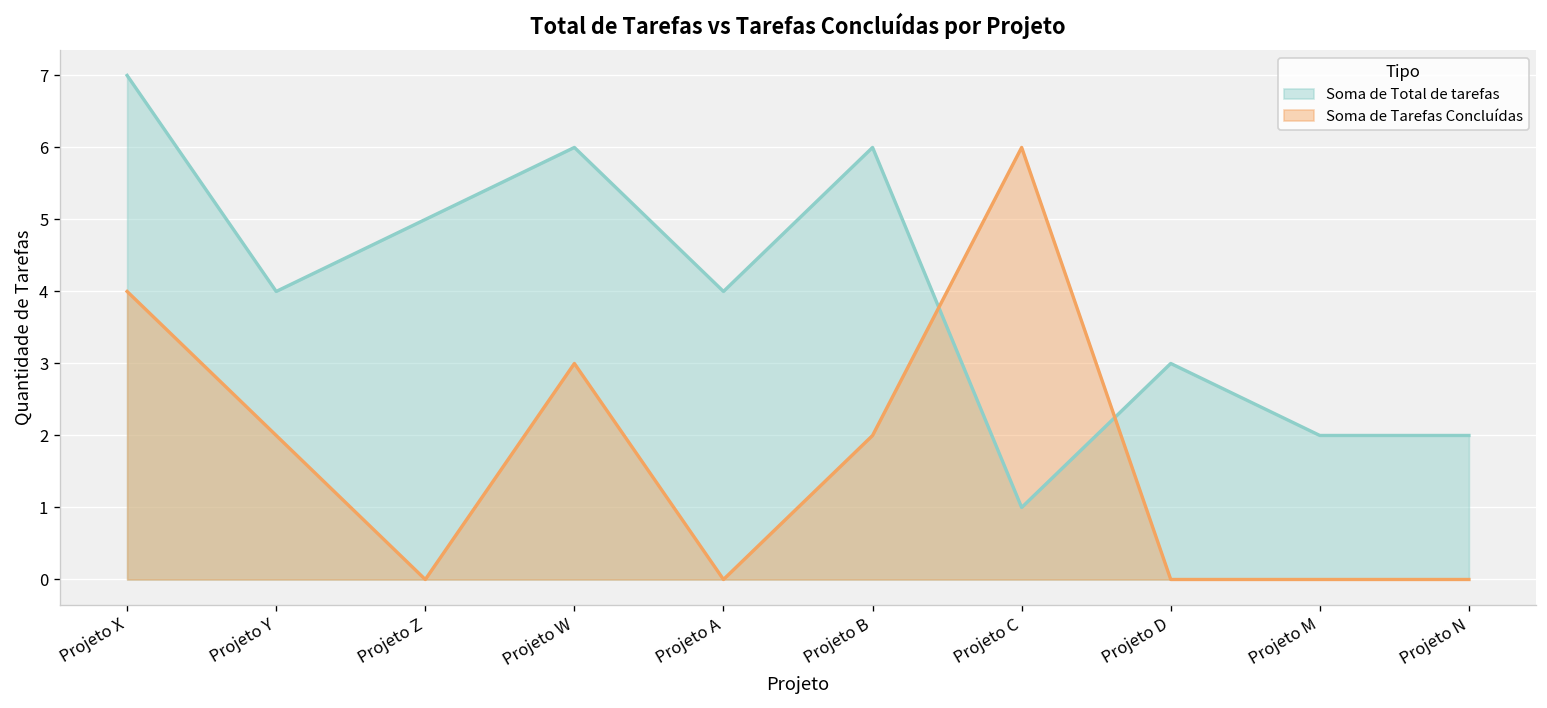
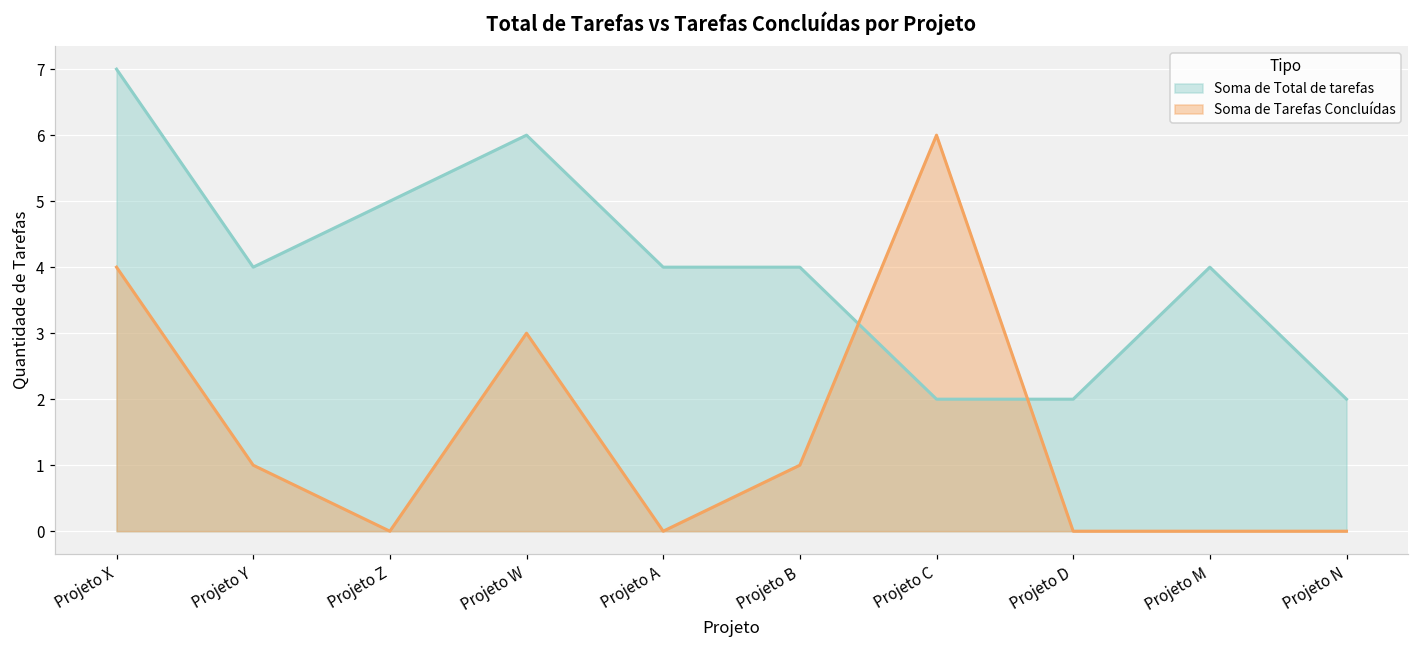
  {
    "Soma de Total de tarefas": {
      "Projeto X": 7,
      "Projeto Y": 4,
      "Projeto Z": 5,
      "Projeto W": 6,
      "Projeto A": 4,
-     "Projeto B": 6,
-     "Projeto C": 1,
-     "Projeto D": 3,
-     "Projeto M": 2,
+     "Projeto B": 4,
+     "Projeto C": 2,
+     "Projeto D": 2,
+     "Projeto M": 4,
      "Projeto N": 2
    },
    "Soma de Tarefas Concluídas": {
      "Projeto X": 4,
-     "Projeto Y": 2,
+     "Projeto Y": 1,
      "Projeto Z": 0,
      "Projeto W": 3,
      "Projeto A": 0,
-     "Projeto B": 2,
+     "Projeto B": 1,
      "Projeto C": 6,
      "Projeto D": 0,
      "Projeto M": 0,
      "Projeto N": 0
    }
  }
